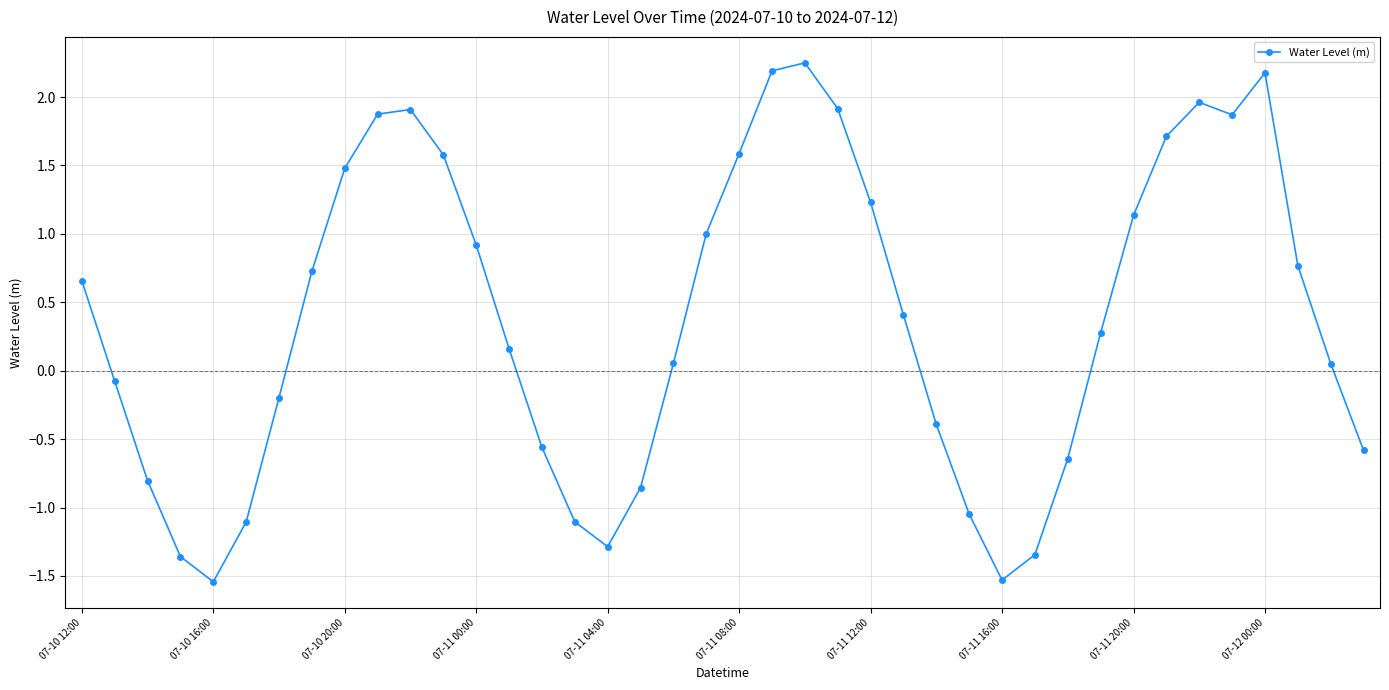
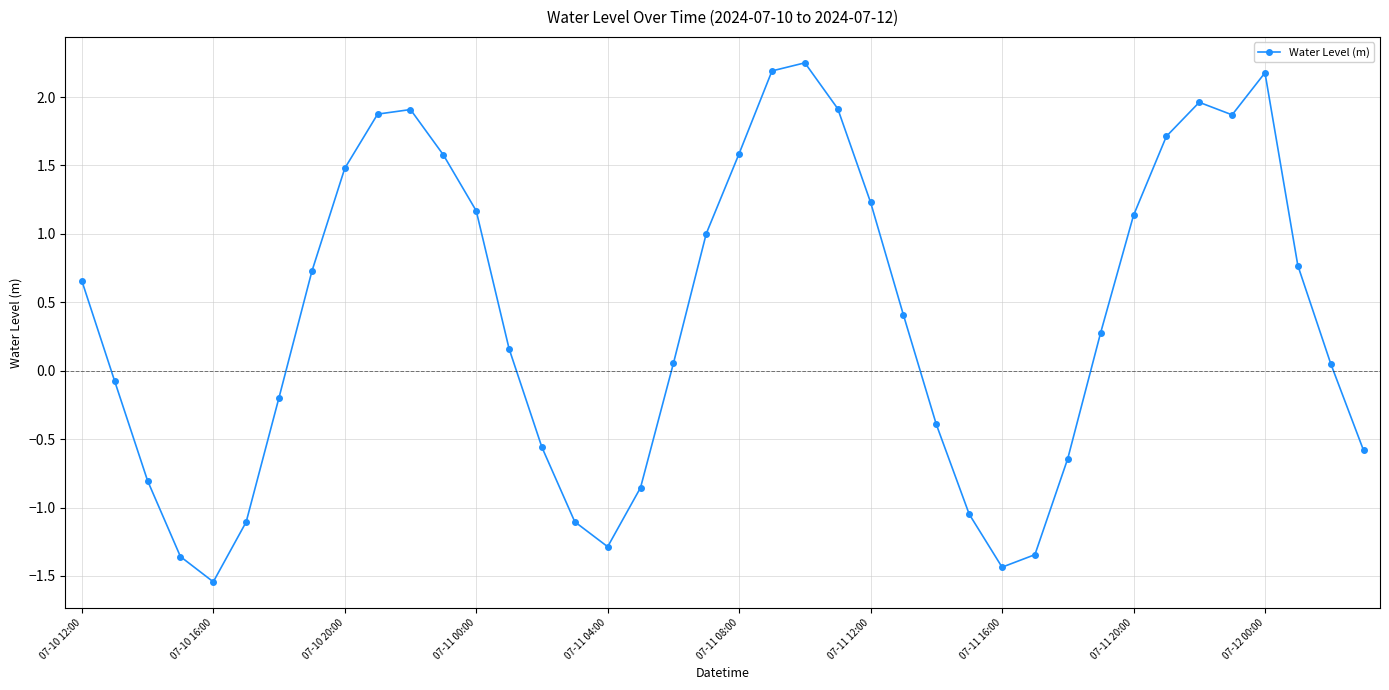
  {
    "07-10 12:00": 0.66,
    "07-10 16:00": -1.54,
    "07-10 20:00": 1.48,
-   "07-11 00:00": 0.92,
+   "07-11 00:00": 1.17,
    "07-11 04:00": -1.29,
    "07-11 08:00": 1.59,
    "07-11 12:00": 1.23,
-   "07-11 16:00": -1.53,
+   "07-11 16:00": -1.44,
    "07-11 20:00": 1.13,
    "07-12 00:00": 2.18
  }
